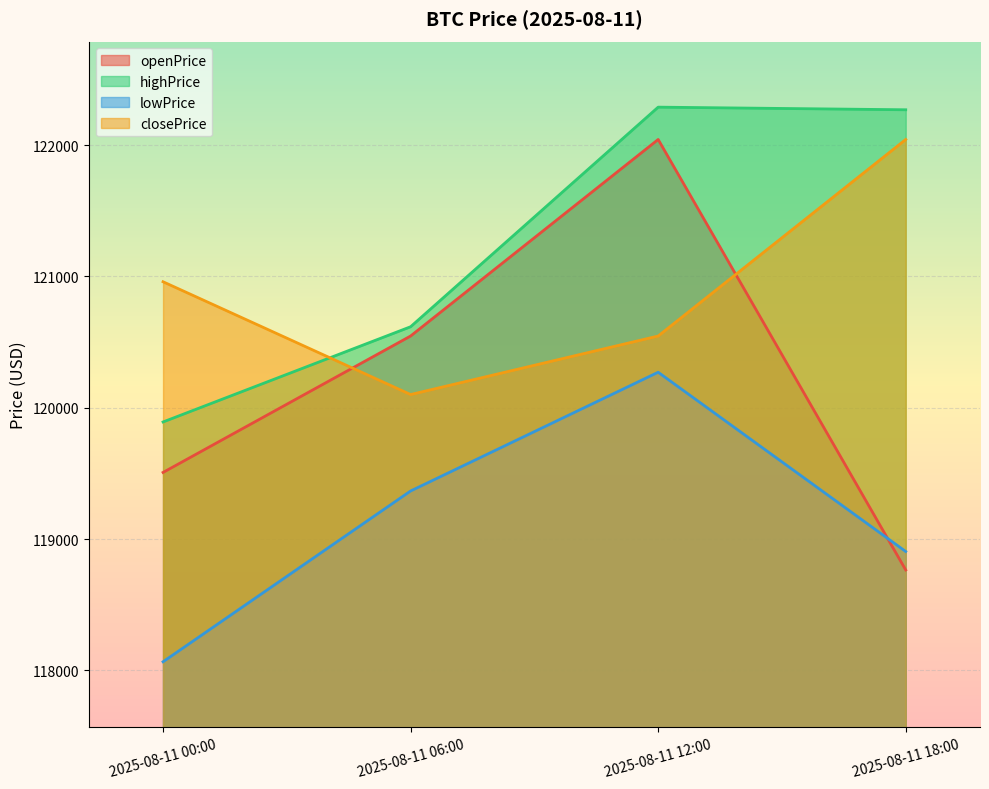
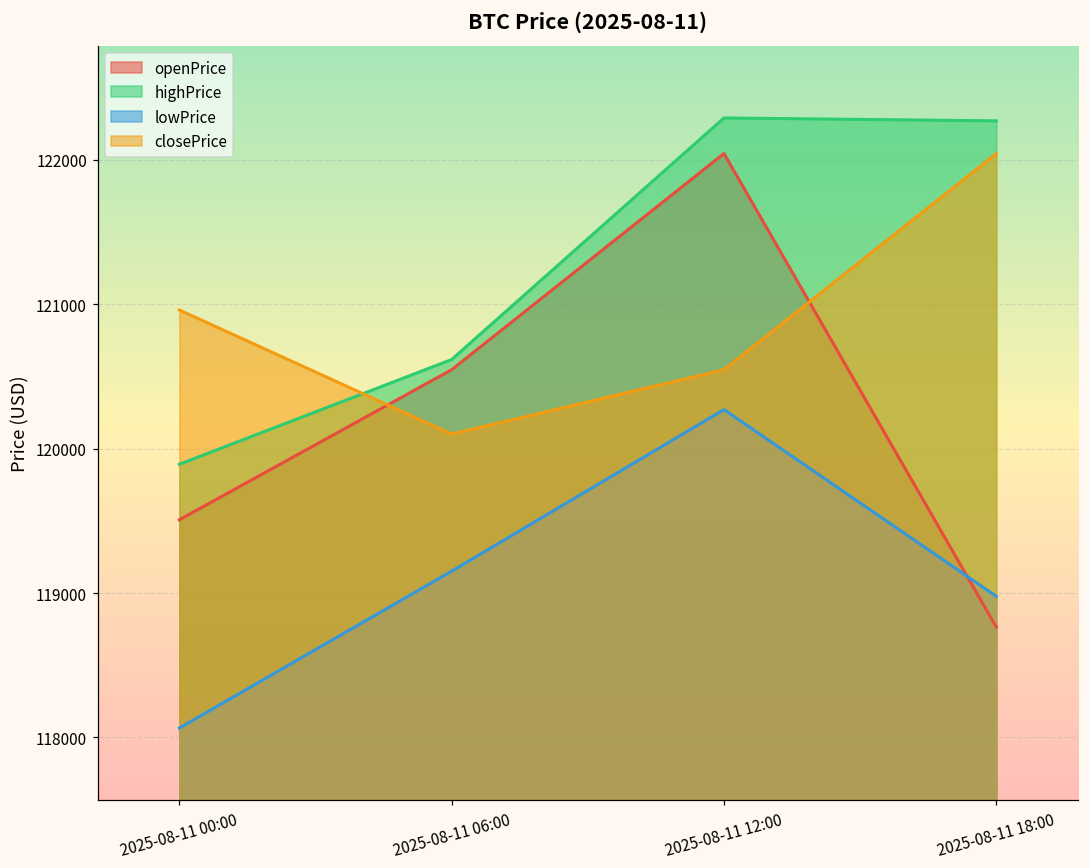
  {
    "openPrice": {
      "2025-08-11 00:00": 119510,
      "2025-08-11 06:00": 120550,
      "2025-08-11 12:00": 122040,
      "2025-08-11 18:00": 118760
    },
    "highPrice": {
      "2025-08-11 00:00": 119890,
      "2025-08-11 06:00": 120620,
      "2025-08-11 12:00": 122290,
      "2025-08-11 18:00": 122270
    },
    "lowPrice": {
      "2025-08-11 00:00": 118070,
-     "2025-08-11 06:00": 119370,
+     "2025-08-11 06:00": 119150,
      "2025-08-11 12:00": 120270,
-     "2025-08-11 18:00": 118910
+     "2025-08-11 18:00": 118980
    },
    "closePrice": {
      "2025-08-11 00:00": 120960,
      "2025-08-11 06:00": 120100,
      "2025-08-11 12:00": 120550,
      "2025-08-11 18:00": 122040
    }
  }
